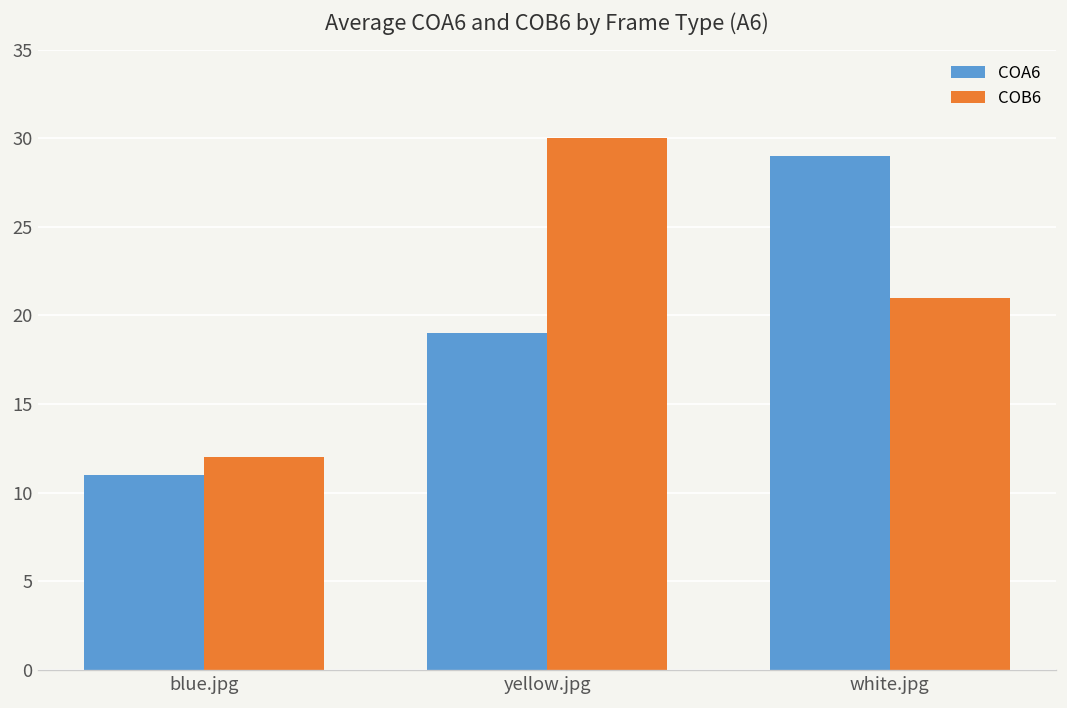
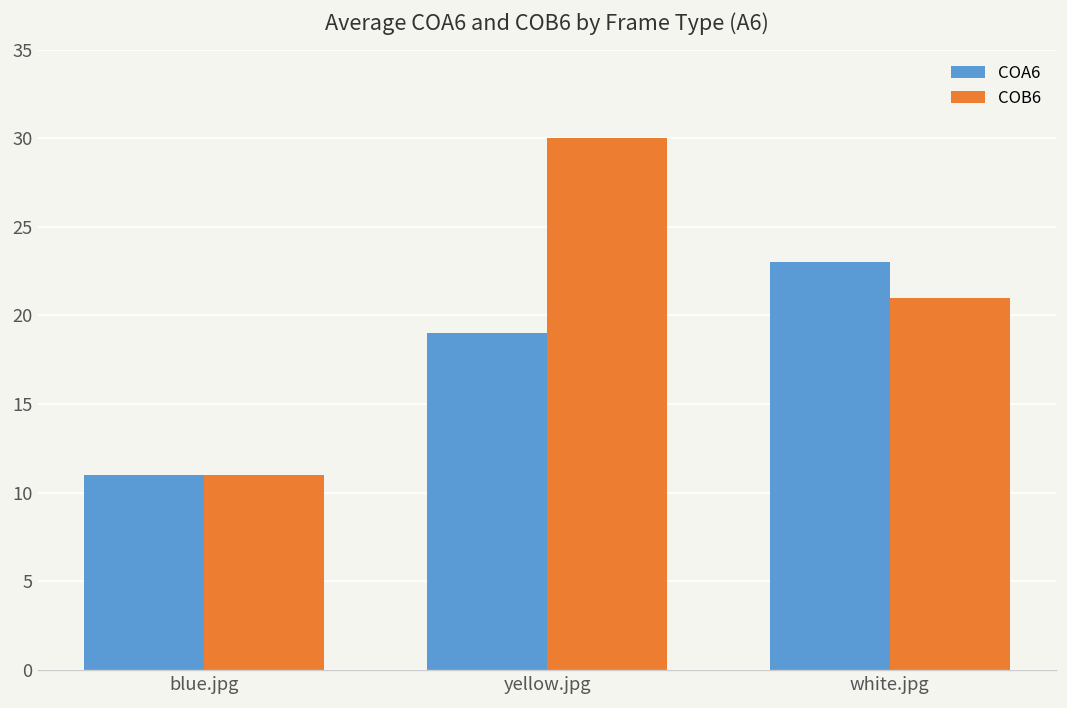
  {
    "COA6": {
      "blue.jpg": 11,
      "yellow.jpg": 19,
-     "white.jpg": 29
+     "white.jpg": 23
    },
    "COB6": {
-     "blue.jpg": 12,
+     "blue.jpg": 11,
      "yellow.jpg": 30,
      "white.jpg": 21
    }
  }
